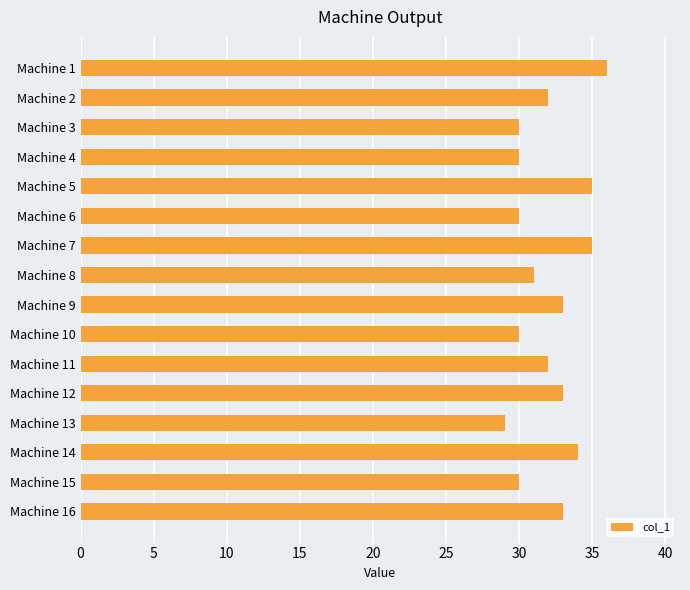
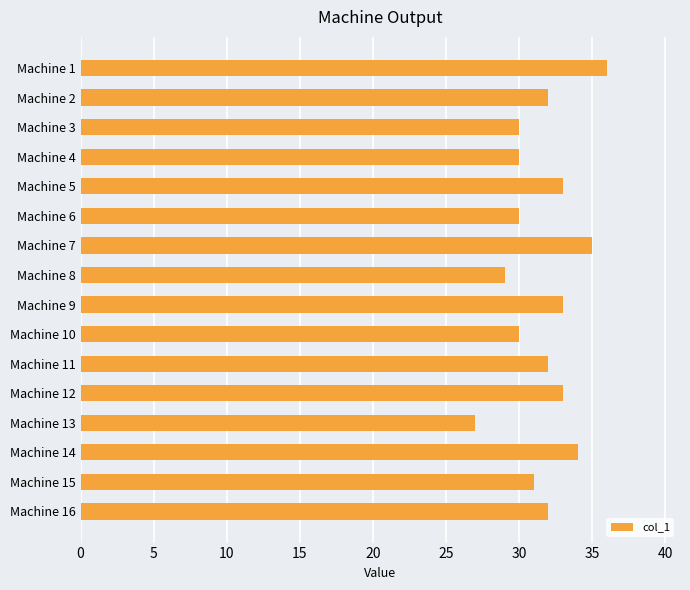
  {
    "Machine 1": 36,
    "Machine 2": 32,
    "Machine 3": 30,
    "Machine 4": 30,
-   "Machine 5": 35,
+   "Machine 5": 33,
    "Machine 6": 30,
    "Machine 7": 35,
-   "Machine 8": 31,
+   "Machine 8": 29,
    "Machine 9": 33,
    "Machine 10": 30,
    "Machine 11": 32,
    "Machine 12": 33,
-   "Machine 13": 29,
+   "Machine 13": 27,
    "Machine 14": 34,
-   "Machine 15": 30,
-   "Machine 16": 33
+   "Machine 15": 31,
+   "Machine 16": 32
  }
